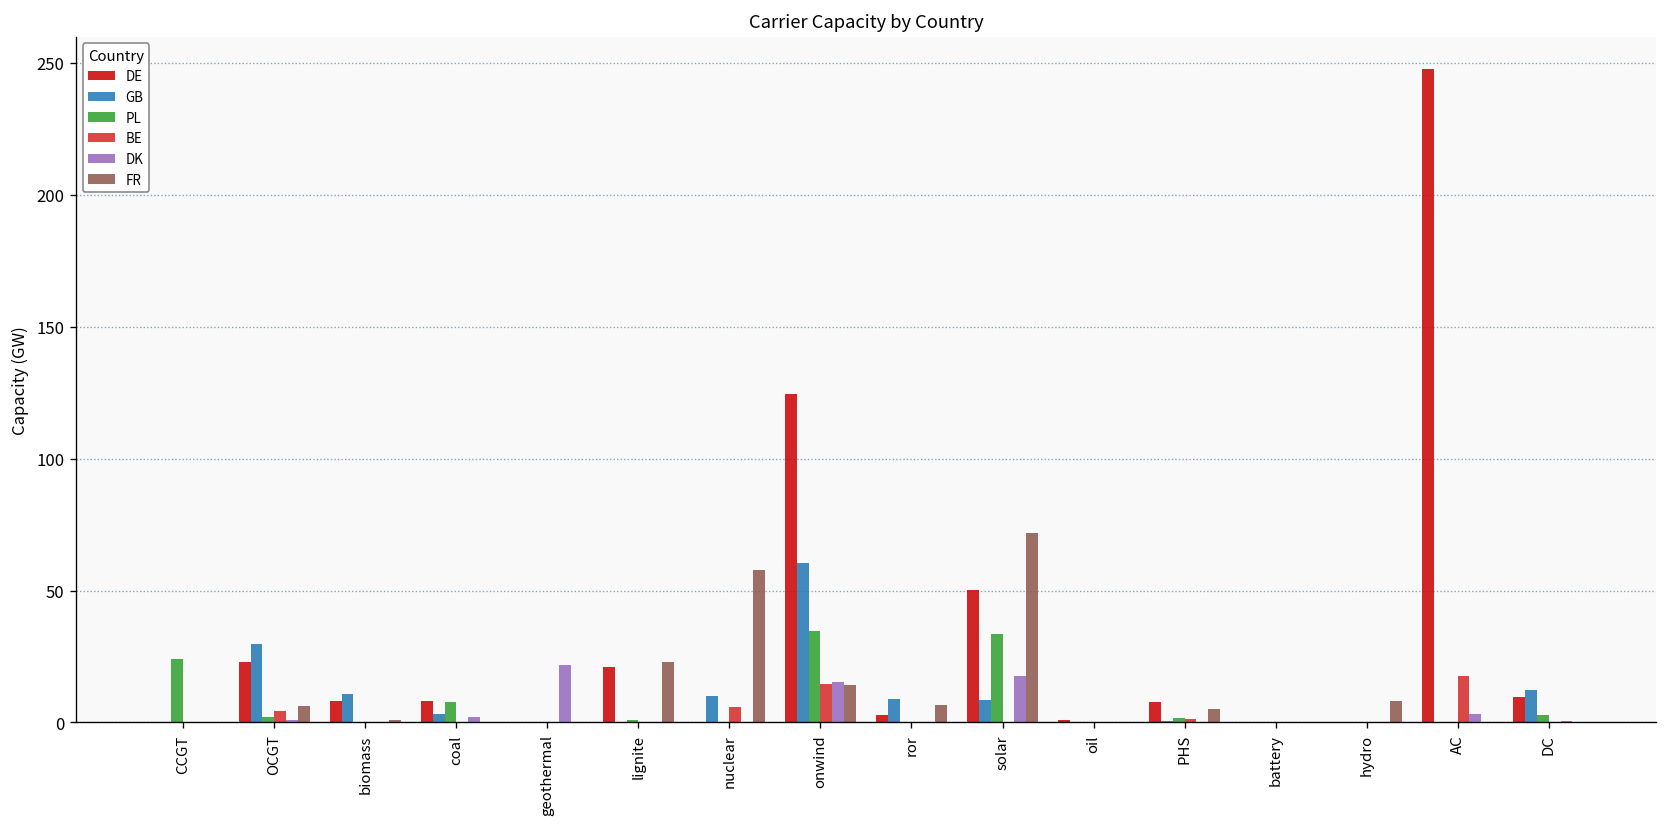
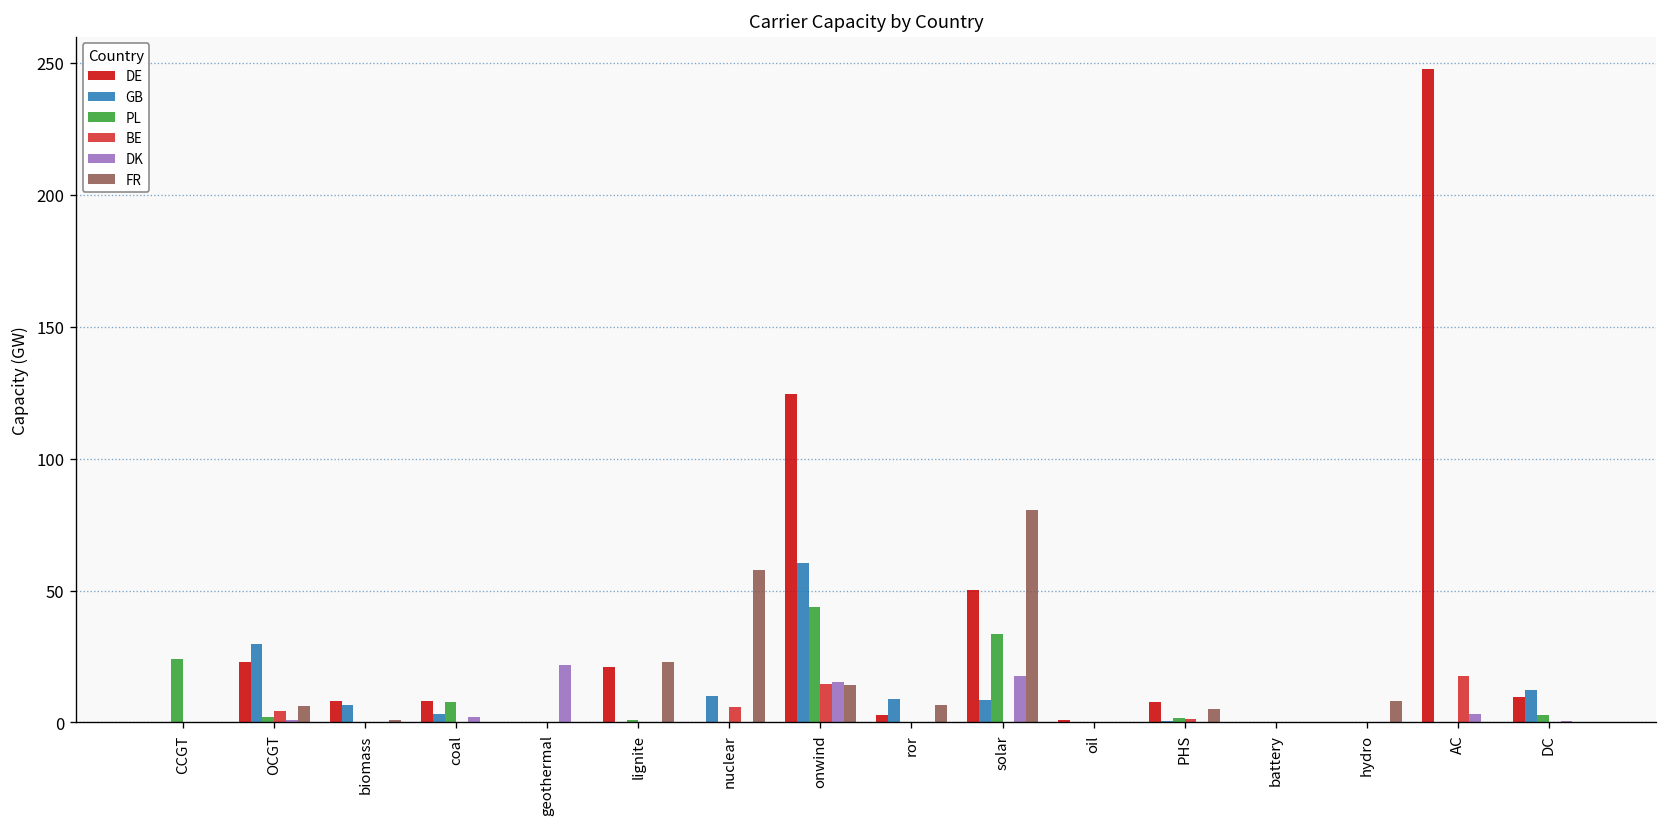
  {
    "GB": {
      "CCGT": 0,
      "OCGT": 30,
-     "biomass": 11,
+     "biomass": 7,
      "coal": 3,
      "geothermal": 0,
      "lignite": 0,
      "nuclear": 10,
      "onwind": 61,
      "ror": 9,
      "solar": 8,
      "oil": 0,
      "battery": 0,
      "AC": 0,
      "DC": 12
    },
    "PL": {
      "CCGT": 24,
      "OCGT": 2,
      "biomass": 0,
      "coal": 8,
      "geothermal": 0,
      "nuclear": 0,
-     "onwind": 34,
+     "onwind": 44,
      "solar": 34,
      "PHS": 2,
      "battery": 0,
      "AC": 0,
      "DC": 3
    },
    "DK": {
      "CCGT": 0,
      "coal": 2,
      "geothermal": 22,
      "lignite": 0,
      "nuclear": 0,
      "onwind": 15,
      "ror": 0,
      "solar": 17,
      "oil": 0,
      "PHS": 0,
      "battery": 0,
      "hydro": 0,
      "AC": 3
    },
    "FR": {
      "CCGT": 0,
      "OCGT": 6,
      "coal": 0,
      "geothermal": 0,
      "lignite": 23,
      "nuclear": 58,
      "onwind": 14,
      "ror": 7,
-     "solar": 72,
+     "solar": 80,
      "PHS": 5,
      "battery": 0,
      "hydro": 8,
      "AC": 0,
      "DC": 0
    }
  }
